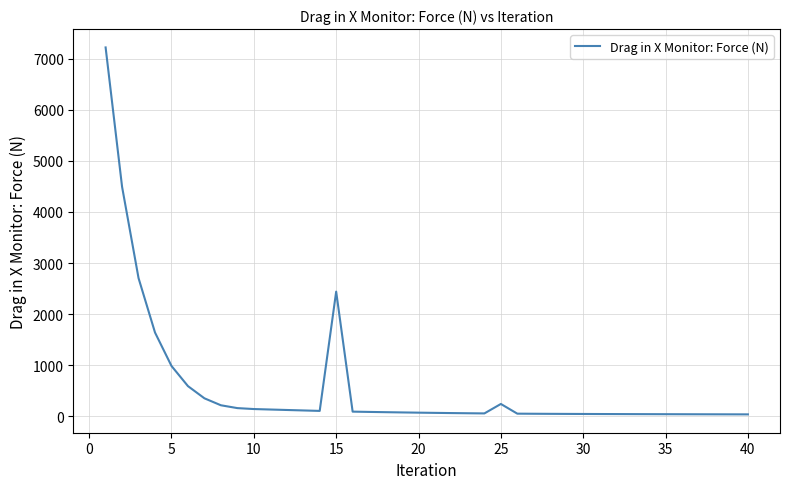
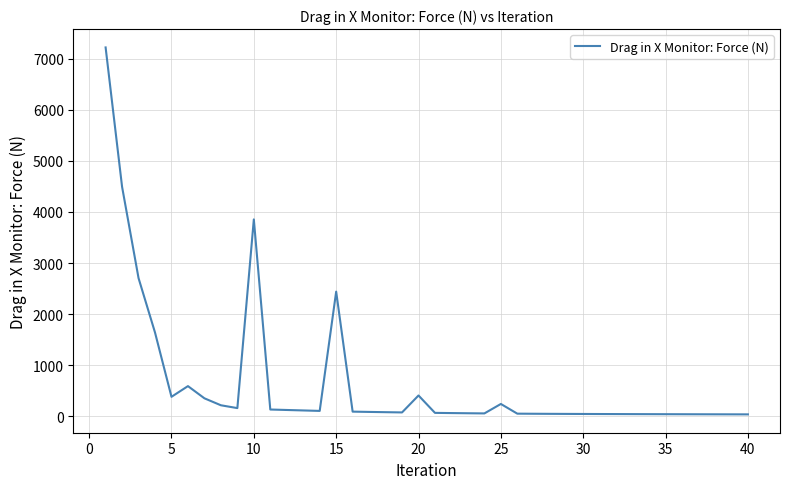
  {
-   "5": 1000,
-   "10": 100,
+   "5": 400,
+   "10": 3900,
    "15": 2400,
-   "20": 100,
+   "20": 400,
    "25": 200,
    "30": 0,
    "35": 0,
    "40": 0
  }
